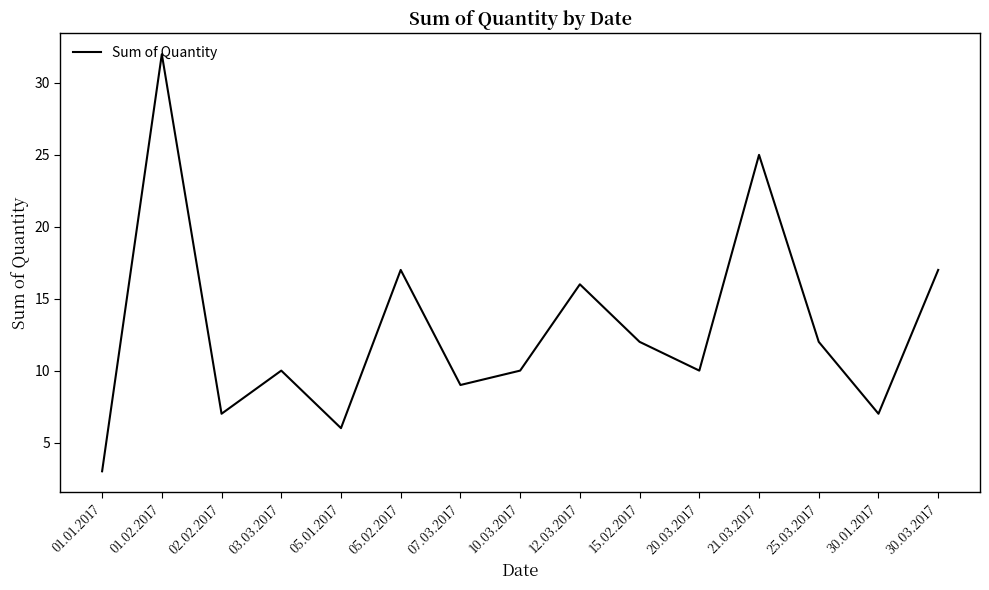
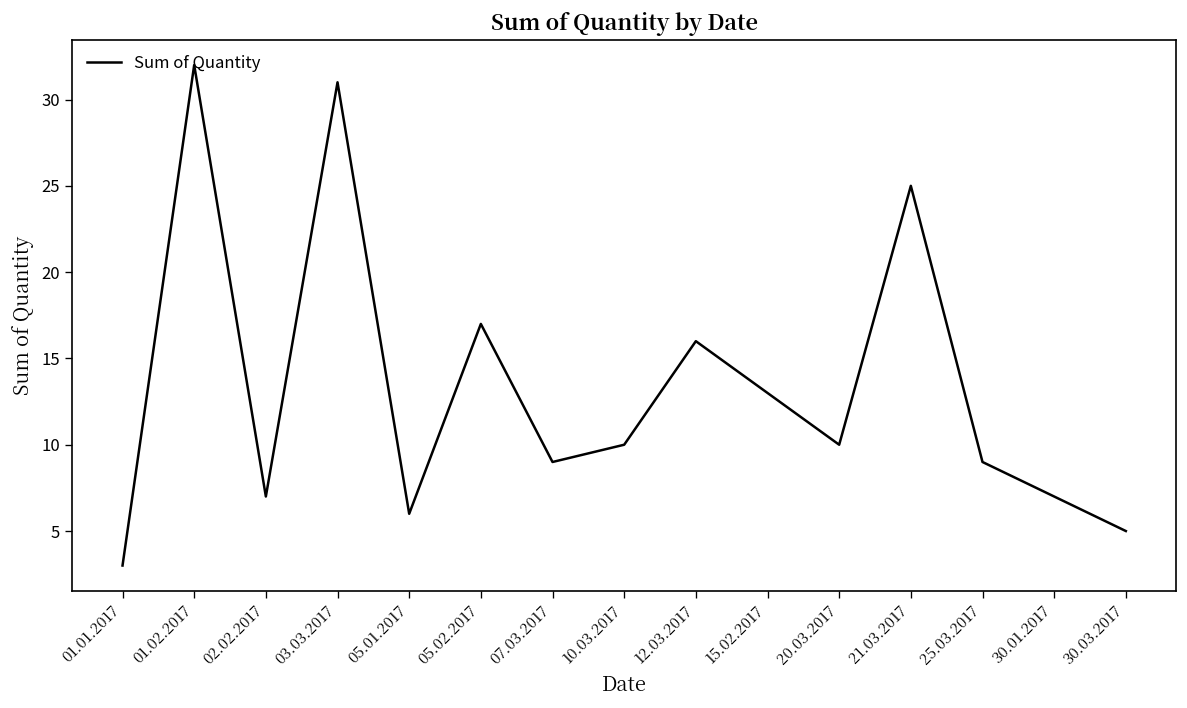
  {
    "01.01.2017": 3,
    "01.02.2017": 32,
    "02.02.2017": 7,
-   "03.03.2017": 10,
+   "03.03.2017": 31,
    "05.01.2017": 6,
    "05.02.2017": 17,
    "07.03.2017": 9,
    "10.03.2017": 10,
    "12.03.2017": 16,
-   "15.02.2017": 12,
+   "15.02.2017": 13,
    "20.03.2017": 10,
    "21.03.2017": 25,
-   "25.03.2017": 12,
+   "25.03.2017": 9,
    "30.01.2017": 7,
-   "30.03.2017": 17
+   "30.03.2017": 5
  }
